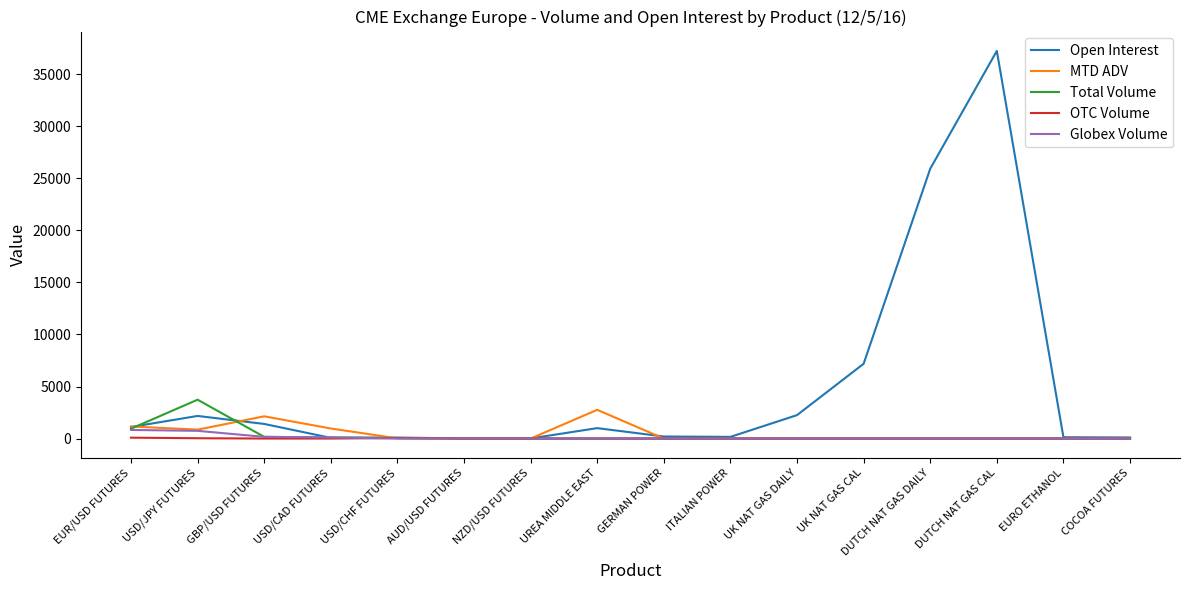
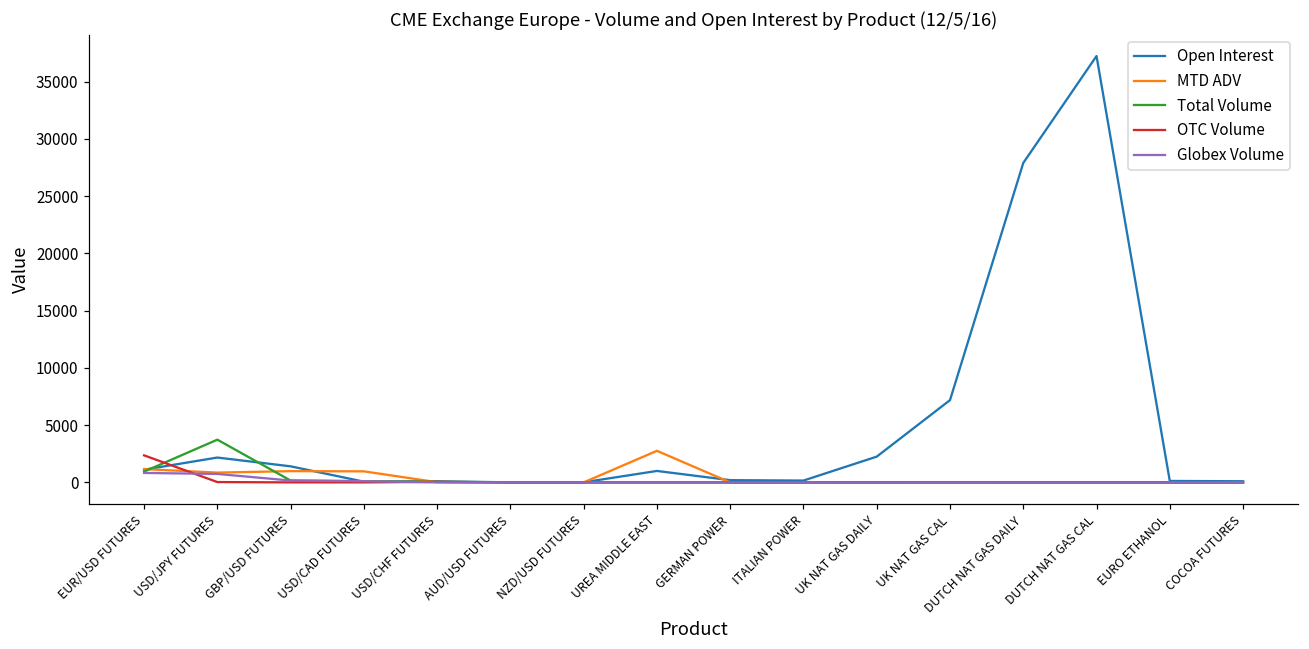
  {
    "Open Interest": {
      "USD/JPY FUTURES": 2200,
      "GBP/USD FUTURES": 1400,
      "UREA MIDDLE EAST": 1000,
      "UK NAT GAS DAILY": 2300,
      "UK NAT GAS CAL": 7200,
-     "DUTCH NAT GAS DAILY": 25900,
+     "DUTCH NAT GAS DAILY": 27900,
      "DUTCH NAT GAS CAL": 37200
    },
    "MTD ADV": {
-     "GBP/USD FUTURES": 2100,
+     "GBP/USD FUTURES": 1000,
      "USD/CAD FUTURES": 1000,
      "UREA MIDDLE EAST": 2800
    },
    "Total Volume": {
      "USD/JPY FUTURES": 3700
    },
    "OTC Volume": {
-     "EUR/USD FUTURES": 100,
+     "EUR/USD FUTURES": 2400,
      "USD/JPY FUTURES": 0
    }
  }
